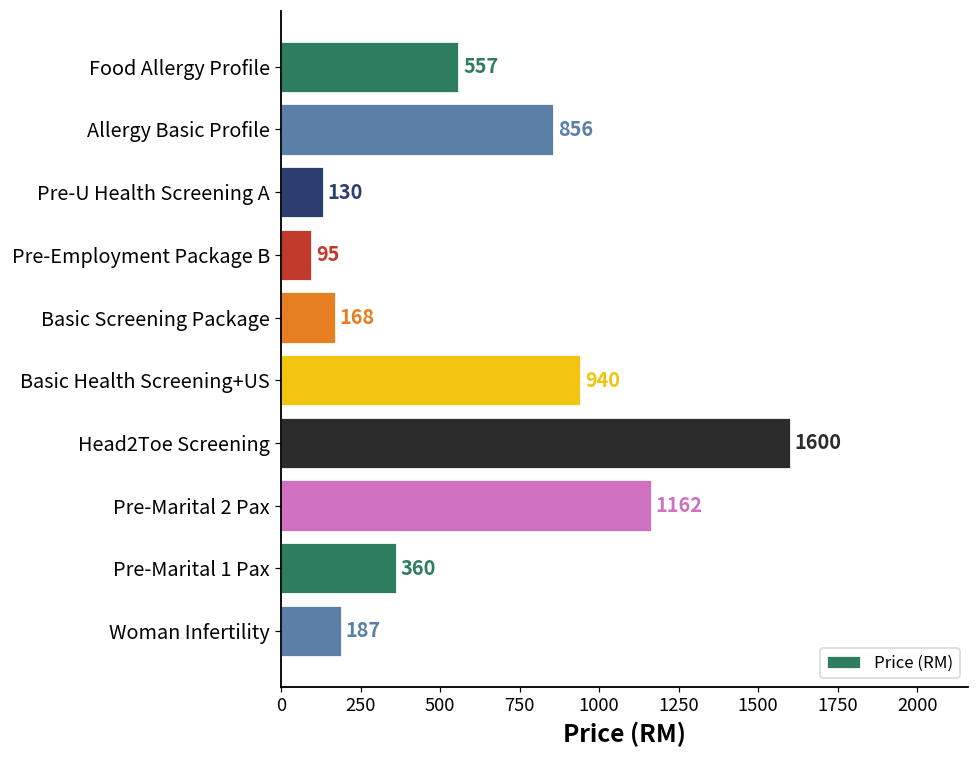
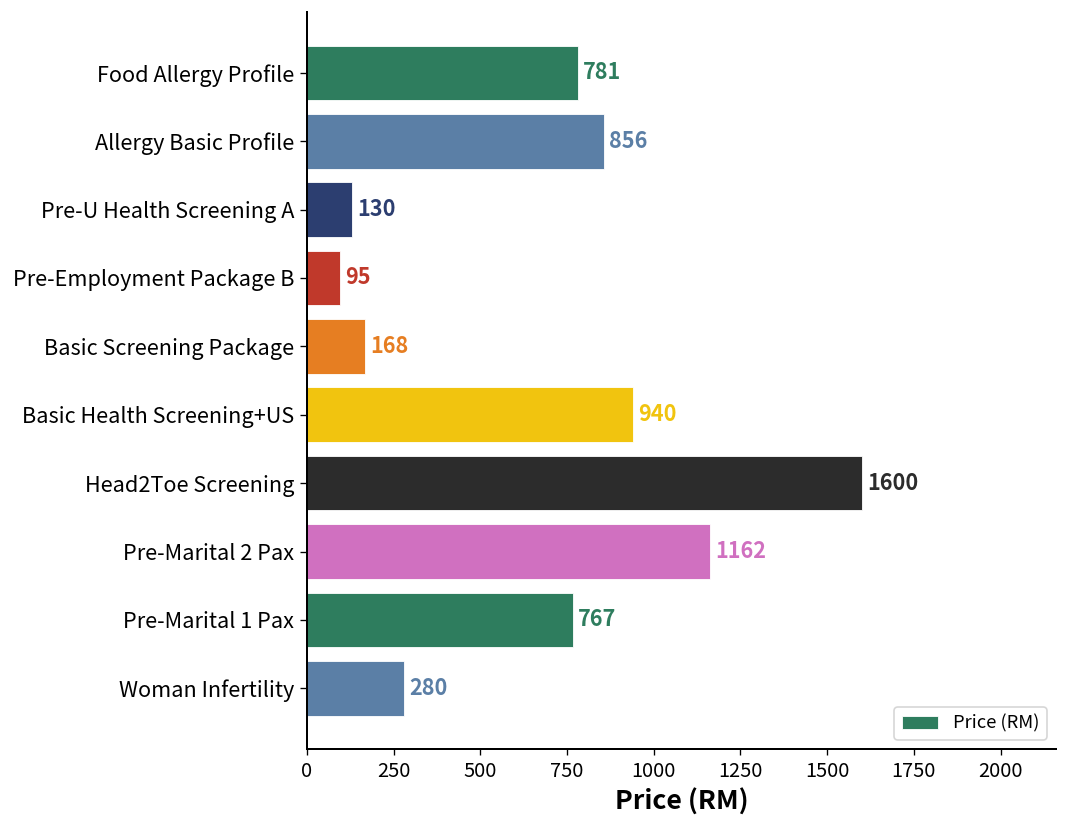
  {
-   "Food Allergy Profile": 557,
+   "Food Allergy Profile": 781,
    "Allergy Basic Profile": 856,
    "Pre-U Health Screening A": 130,
    "Pre-Employment Package B": 95,
    "Basic Screening Package": 168,
    "Basic Health Screening+US": 940,
    "Head2Toe Screening": 1600,
    "Pre-Marital 2 Pax": 1162,
-   "Pre-Marital 1 Pax": 360,
-   "Woman Infertility": 187
+   "Pre-Marital 1 Pax": 767,
+   "Woman Infertility": 280
  }
